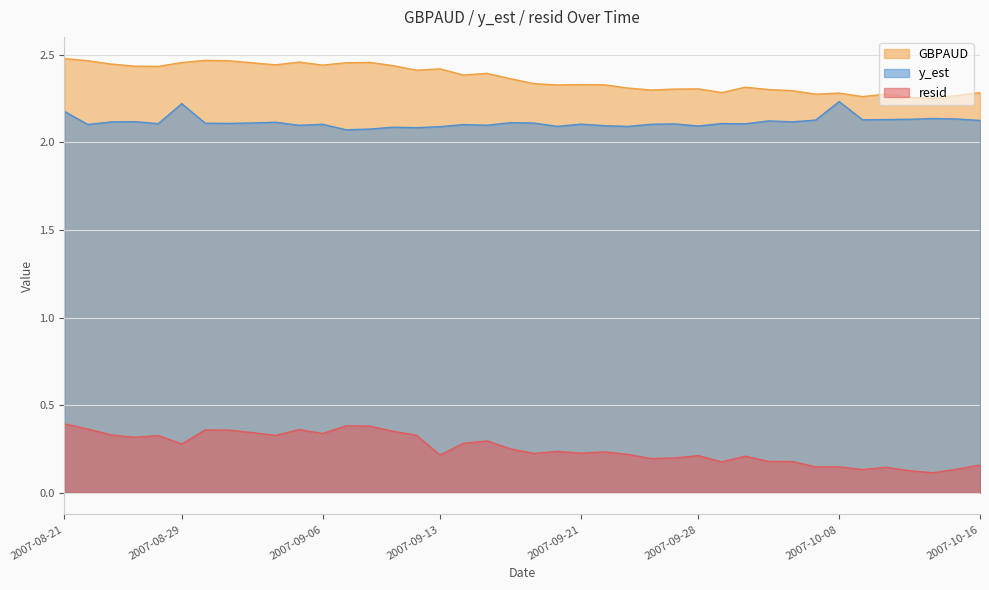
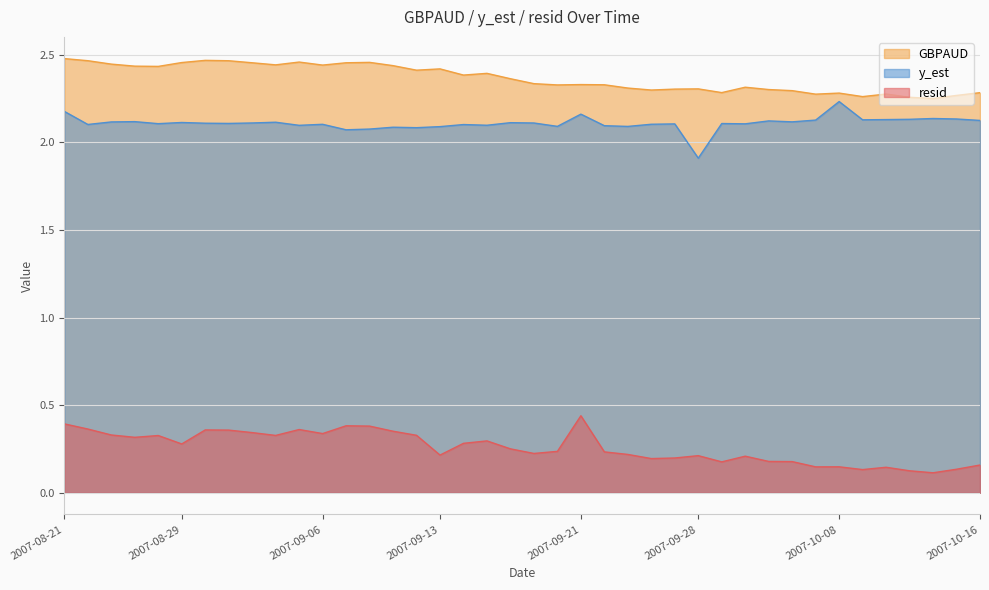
  {
    "GBPAUD": {
      "2007-08-21": 2.48,
      "2007-08-29": 2.46,
      "2007-09-06": 2.44,
      "2007-09-13": 2.42,
      "2007-09-21": 2.33,
      "2007-09-28": 2.31,
      "2007-10-08": 2.28,
      "2007-10-16": 2.28
    },
    "y_est": {
      "2007-08-21": 2.18,
-     "2007-08-29": 2.22,
+     "2007-08-29": 2.11,
      "2007-09-06": 2.10,
      "2007-09-13": 2.09,
-     "2007-09-21": 2.10,
-     "2007-09-28": 2.09,
+     "2007-09-21": 2.16,
+     "2007-09-28": 1.91,
      "2007-10-08": 2.23,
      "2007-10-16": 2.13
    },
    "resid": {
      "2007-08-21": 0.39,
      "2007-08-29": 0.28,
      "2007-09-06": 0.34,
      "2007-09-13": 0.22,
-     "2007-09-21": 0.23,
+     "2007-09-21": 0.44,
      "2007-09-28": 0.21,
      "2007-10-08": 0.15,
      "2007-10-16": 0.16
    }
  }
